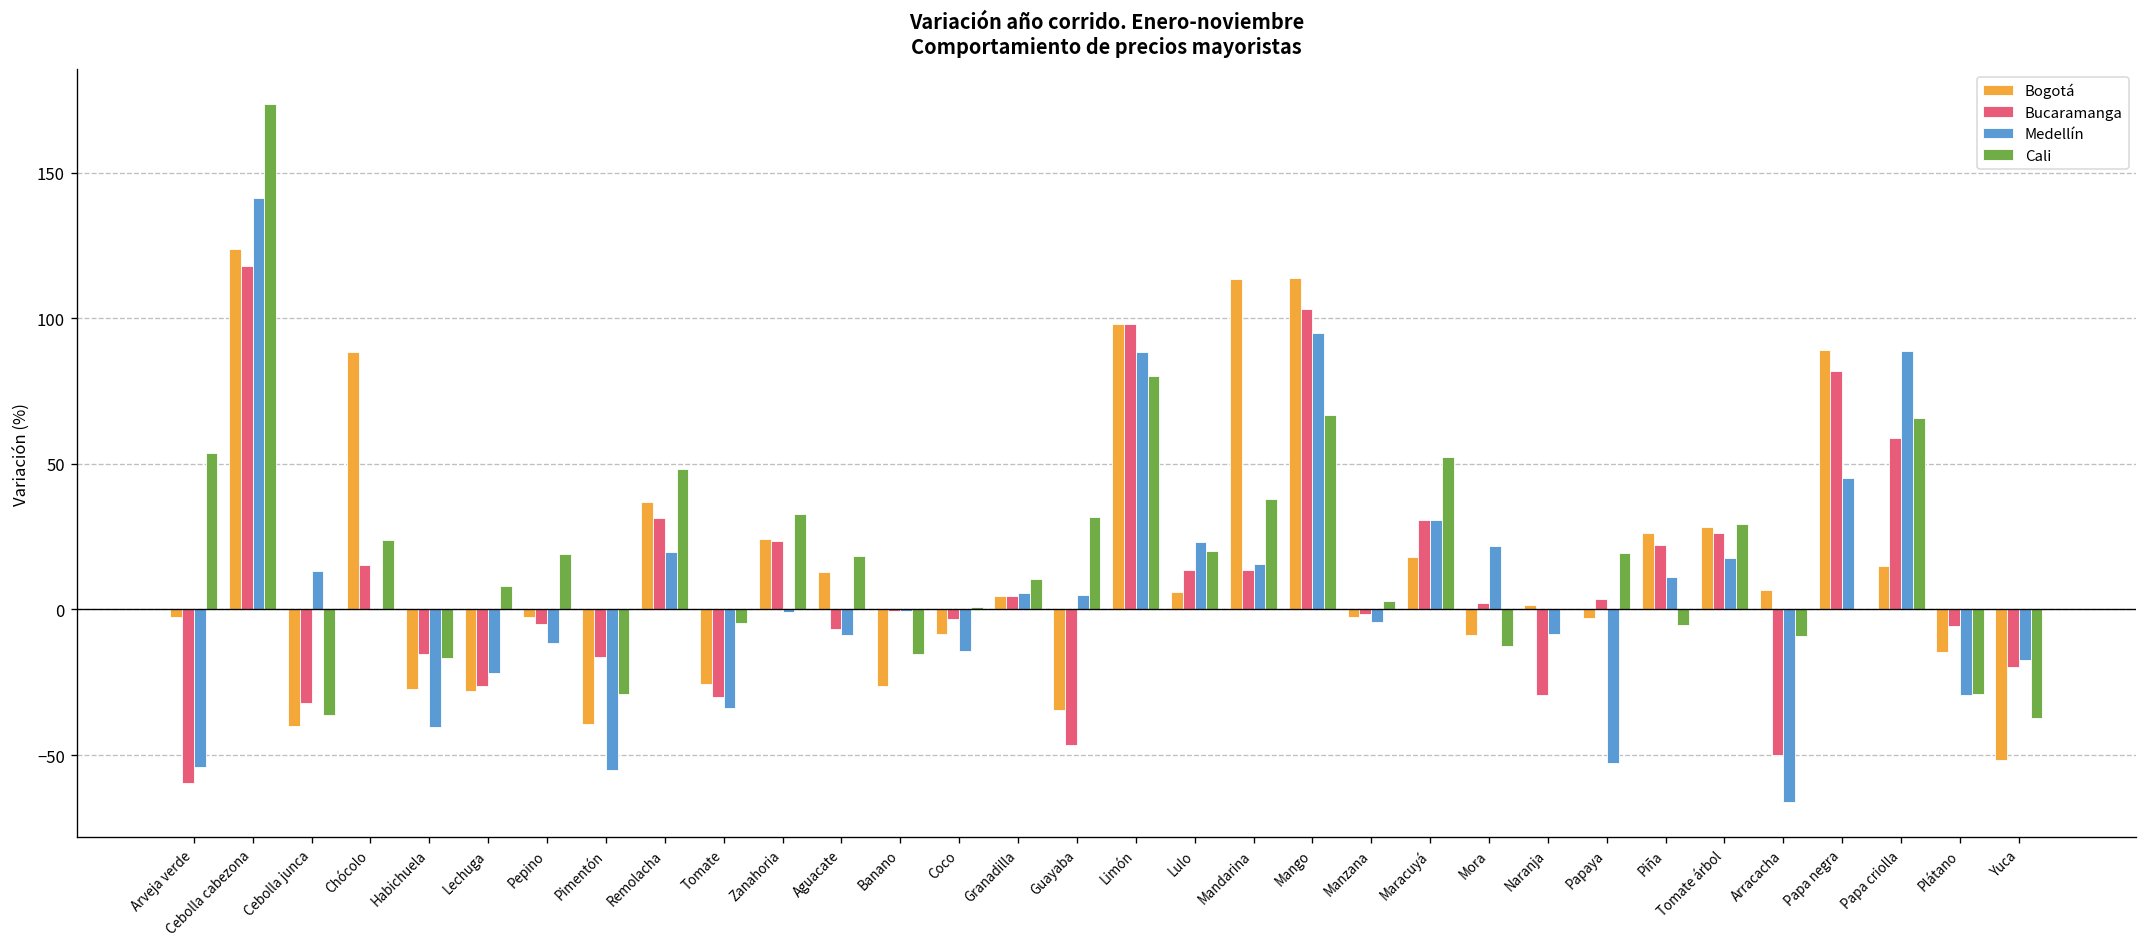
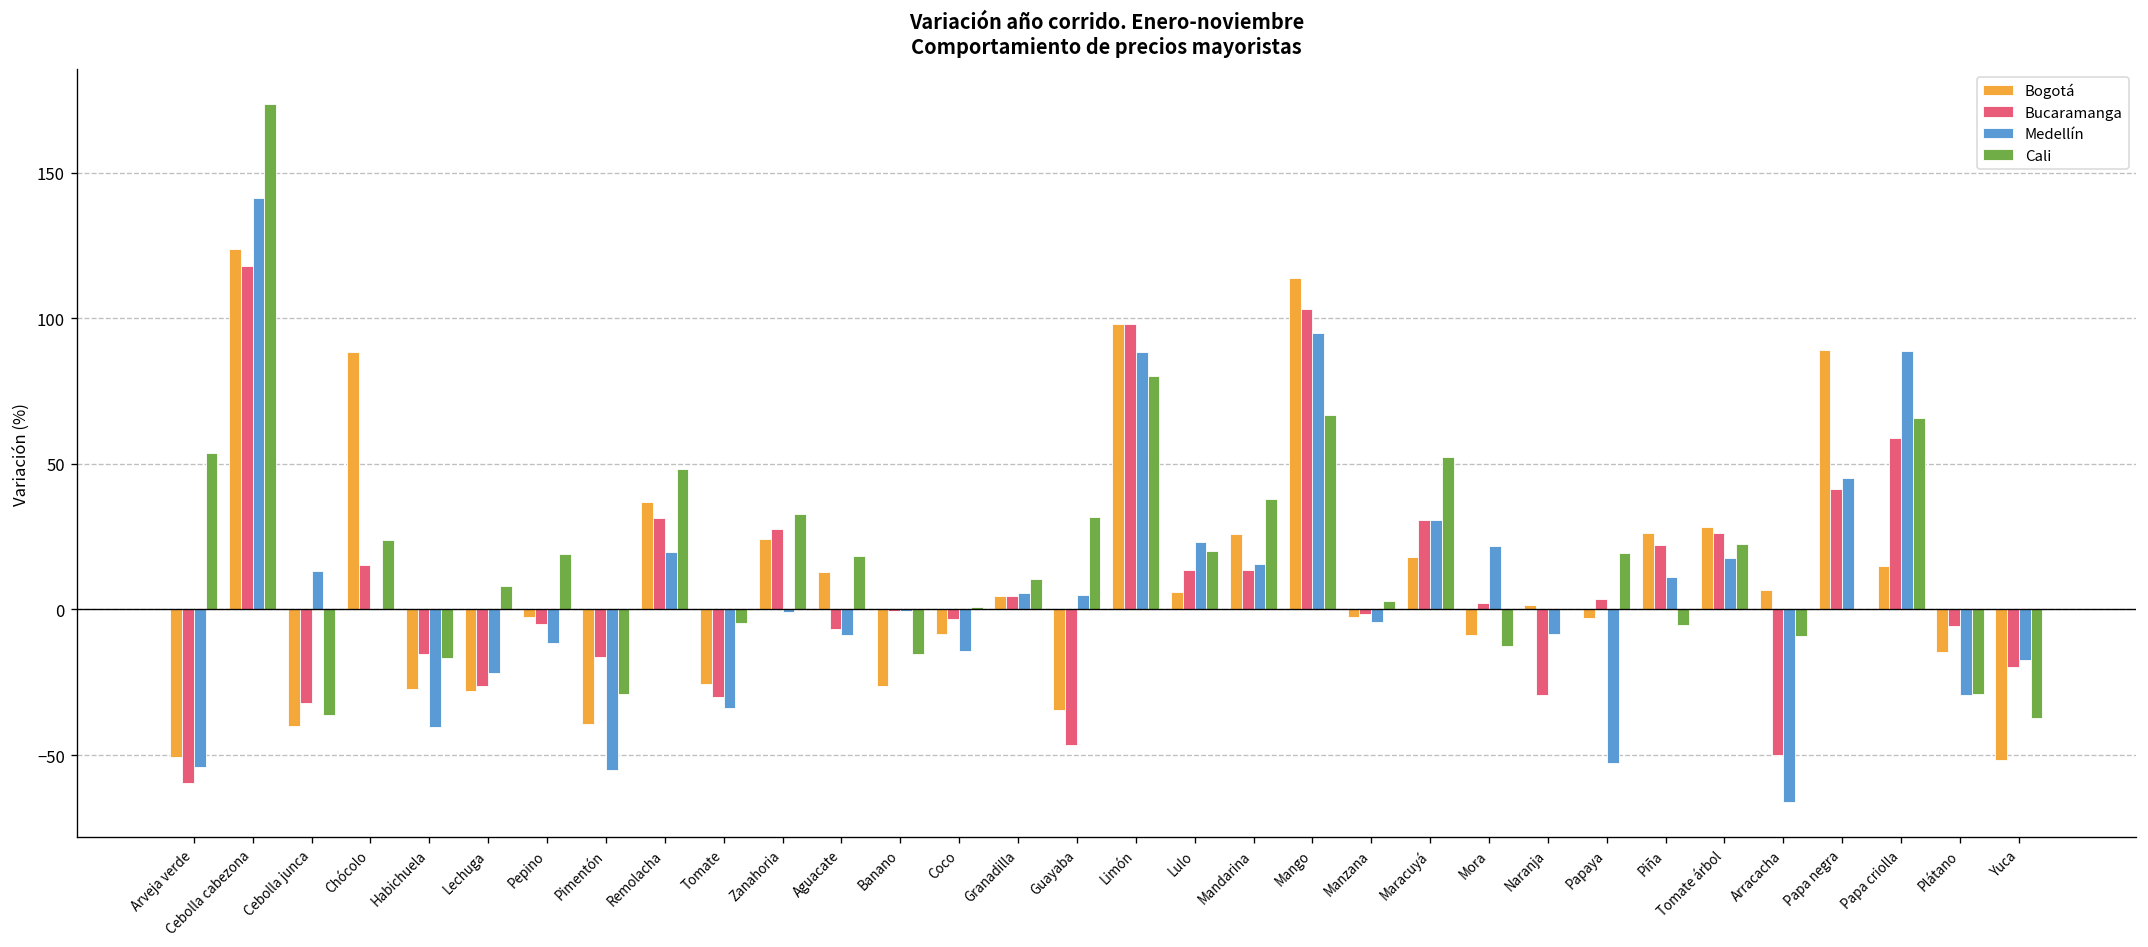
  {
    "Bogotá": {
-     "Arveja verde": -3,
+     "Arveja verde": -51,
      "Cebolla cabezona": 124,
      "Cebolla junca": -40,
      "Chócolo": 88,
      "Habichuela": -27,
      "Lechuga": -28,
      "Pepino": -3,
      "Pimentón": -39,
      "Remolacha": 37,
      "Tomate": -26,
      "Zanahoria": 24,
      "Aguacate": 13,
      "Banano": -26,
      "Coco": -8,
      "Granadilla": 5,
      "Guayaba": -35,
      "Limón": 98,
      "Lulo": 6,
-     "Mandarina": 114,
+     "Mandarina": 26,
      "Mango": 114,
      "Manzana": -2,
      "Maracuyá": 18,
      "Mora": -9,
      "Naranja": 1,
      "Papaya": -3,
      "Piña": 26,
      "Tomate árbol": 28,
      "Arracacha": 7,
      "Papa negra": 89,
      "Papa criolla": 15,
      "Plátano": -15,
      "Yuca": -52
    },
    "Bucaramanga": {
      "Arveja verde": -60,
      "Cebolla cabezona": 118,
      "Cebolla junca": -32,
      "Chócolo": 15,
      "Habichuela": -15,
      "Lechuga": -26,
      "Pepino": -5,
      "Pimentón": -16,
      "Remolacha": 31,
      "Tomate": -30,
-     "Zanahoria": 24,
+     "Zanahoria": 27,
      "Aguacate": -7,
      "Coco": -3,
      "Granadilla": 5,
      "Guayaba": -47,
      "Limón": 98,
      "Lulo": 14,
      "Mandarina": 14,
      "Mango": 103,
      "Manzana": -2,
      "Maracuyá": 31,
      "Mora": 2,
      "Naranja": -29,
      "Papaya": 4,
      "Piña": 22,
      "Tomate árbol": 26,
      "Arracacha": -50,
-     "Papa negra": 82,
+     "Papa negra": 41,
      "Papa criolla": 59,
      "Plátano": -6,
      "Yuca": -20
    },
    "Medellín": {
      "Arveja verde": -54,
      "Cebolla cabezona": 141,
      "Cebolla junca": 13,
      "Habichuela": -41,
      "Lechuga": -22,
      "Pepino": -11,
      "Pimentón": -55,
      "Remolacha": 20,
      "Tomate": -34,
      "Aguacate": -9,
      "Coco": -14,
      "Granadilla": 6,
      "Guayaba": 5,
      "Limón": 88,
      "Lulo": 23,
      "Mandarina": 16,
      "Mango": 95,
      "Manzana": -4,
      "Maracuyá": 31,
      "Mora": 22,
      "Naranja": -9,
      "Papaya": -53,
      "Piña": 11,
      "Tomate árbol": 18,
      "Arracacha": -66,
      "Papa negra": 45,
      "Papa criolla": 89,
      "Plátano": -30,
      "Yuca": -17
    },
    "Cali": {
      "Arveja verde": 54,
      "Cebolla cabezona": 174,
      "Cebolla junca": -36,
      "Chócolo": 24,
      "Habichuela": -17,
      "Lechuga": 8,
      "Pepino": 19,
      "Pimentón": -29,
      "Remolacha": 48,
      "Tomate": -5,
      "Zanahoria": 33,
      "Aguacate": 18,
      "Banano": -15,
      "Granadilla": 11,
      "Guayaba": 32,
      "Limón": 80,
      "Lulo": 20,
      "Mandarina": 38,
      "Mango": 67,
      "Manzana": 3,
      "Maracuyá": 53,
      "Mora": -13,
      "Naranja": 0,
      "Papaya": 19,
      "Piña": -5,
-     "Tomate árbol": 29,
+     "Tomate árbol": 22,
      "Arracacha": -9,
      "Papa negra": 0,
      "Papa criolla": 66,
      "Plátano": -29,
      "Yuca": -37
    }
  }
